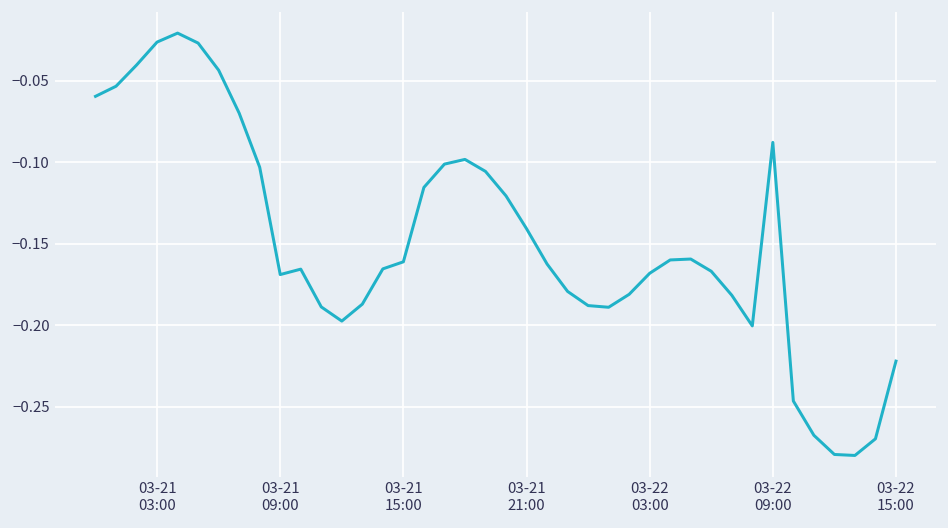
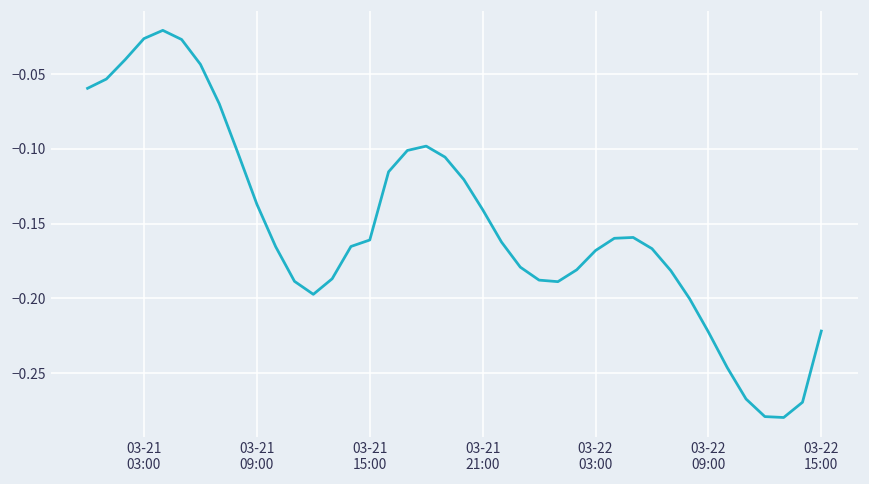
  {
    "03-21 03:00": -0.026,
-   "03-21 09:00": -0.169,
+   "03-21 09:00": -0.137,
    "03-21 15:00": -0.161,
    "03-21 21:00": -0.141,
    "03-22 03:00": -0.168,
-   "03-22 09:00": -0.088,
+   "03-22 09:00": -0.223,
    "03-22 15:00": -0.222
  }
